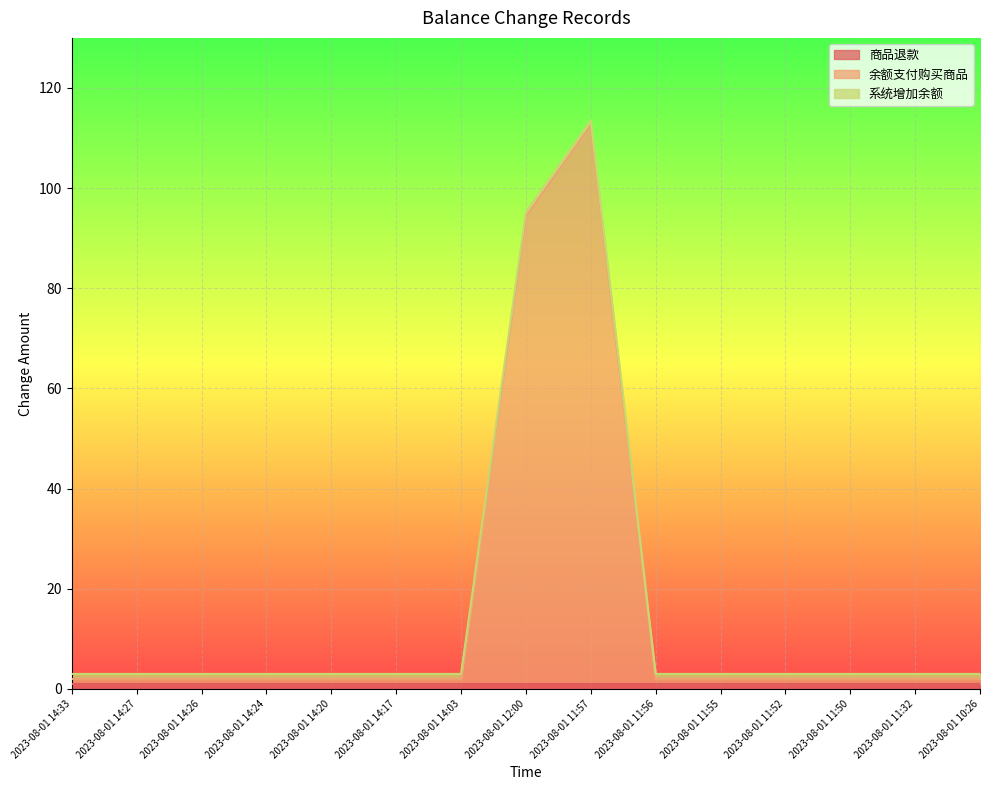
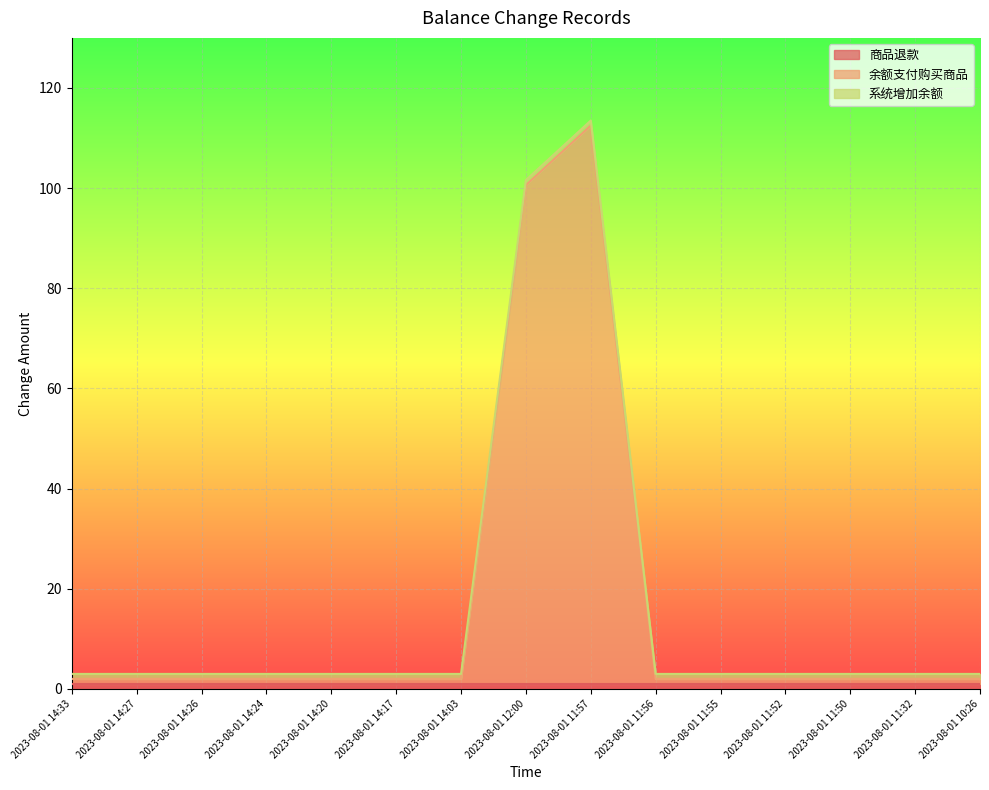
  {
    "商品退款": {
      "2023-08-01 14:33": 1,
      "2023-08-01 14:27": 1,
      "2023-08-01 14:26": 1,
      "2023-08-01 14:24": 1,
      "2023-08-01 14:20": 1,
      "2023-08-01 14:17": 1,
      "2023-08-01 14:03": 1,
      "2023-08-01 12:00": 1,
      "2023-08-01 11:57": 1,
      "2023-08-01 11:56": 1,
      "2023-08-01 11:55": 1,
      "2023-08-01 11:52": 1,
      "2023-08-01 11:50": 1,
      "2023-08-01 11:32": 1,
      "2023-08-01 10:26": 1
    },
    "余额支付购买商品": {
      "2023-08-01 14:33": 2,
      "2023-08-01 14:27": 2,
      "2023-08-01 14:26": 2,
      "2023-08-01 14:24": 2,
      "2023-08-01 14:20": 2,
      "2023-08-01 14:17": 2,
      "2023-08-01 14:03": 2,
-     "2023-08-01 12:00": 94,
+     "2023-08-01 12:00": 101,
      "2023-08-01 11:57": 113,
      "2023-08-01 11:56": 2,
      "2023-08-01 11:55": 2,
      "2023-08-01 11:52": 2,
      "2023-08-01 11:50": 2,
      "2023-08-01 11:32": 2,
      "2023-08-01 10:26": 2
    },
    "系统增加余额": {
      "2023-08-01 14:33": 3,
      "2023-08-01 14:27": 3,
      "2023-08-01 14:26": 3,
      "2023-08-01 14:24": 3,
      "2023-08-01 14:20": 3,
      "2023-08-01 14:17": 3,
      "2023-08-01 14:03": 3,
      "2023-08-01 12:00": 1,
      "2023-08-01 11:57": 114,
      "2023-08-01 11:56": 3,
      "2023-08-01 11:55": 3,
      "2023-08-01 11:52": 3,
      "2023-08-01 11:50": 3,
      "2023-08-01 11:32": 3,
      "2023-08-01 10:26": 3
    }
  }
